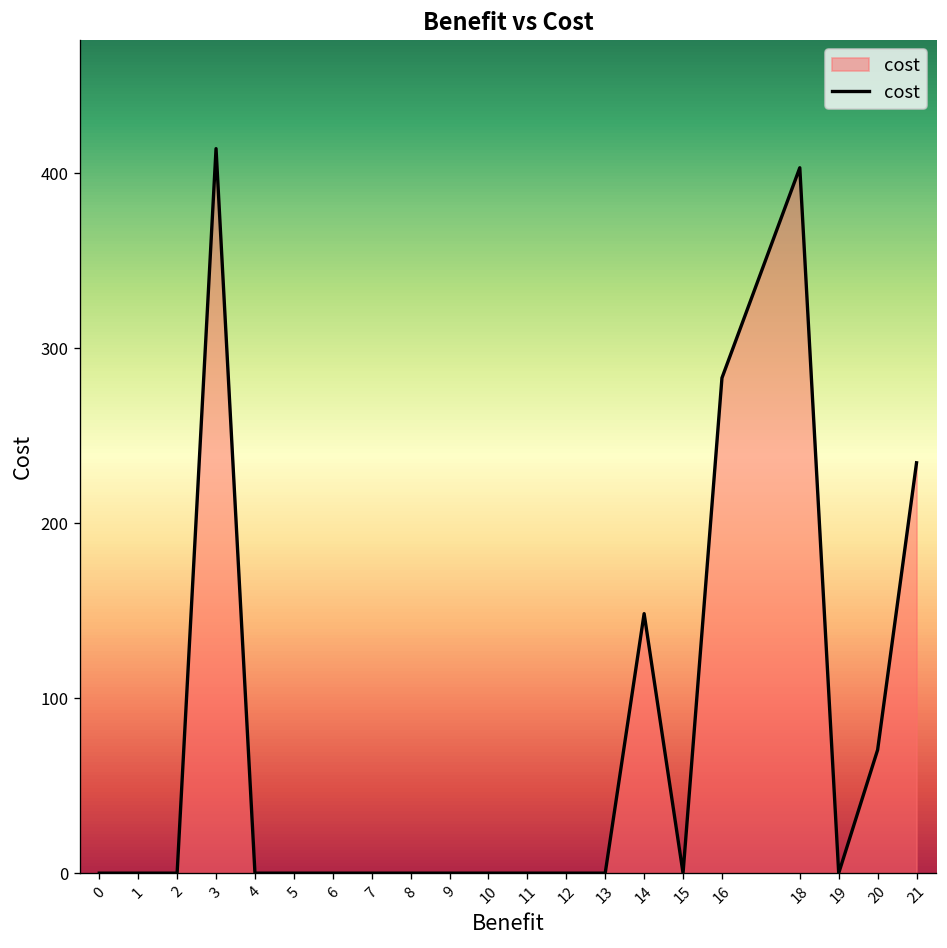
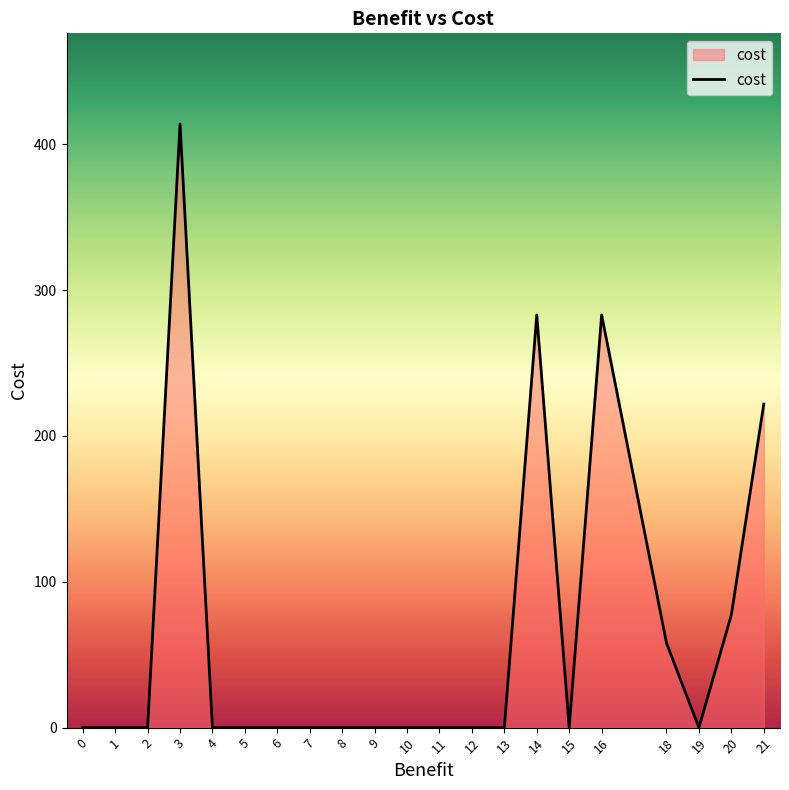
  {
    "0": 0,
    "1": 0,
    "2": 0,
    "3": 414,
    "4": 0,
    "5": 0,
    "6": 0,
    "7": 0,
    "8": 0,
    "9": 0,
    "10": 0,
    "11": 0,
    "12": 0,
    "13": 0,
-   "14": 148,
+   "14": 283,
    "15": 0,
    "16": 283,
-   "18": 403,
+   "18": 58,
    "19": 0,
-   "20": 70,
-   "21": 235
+   "20": 77,
+   "21": 222
  }
